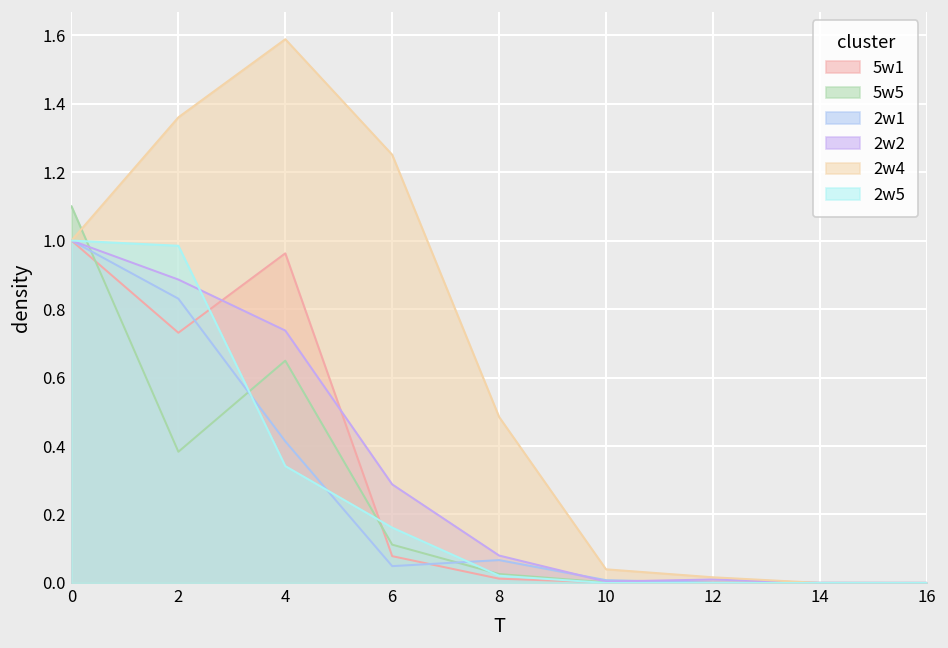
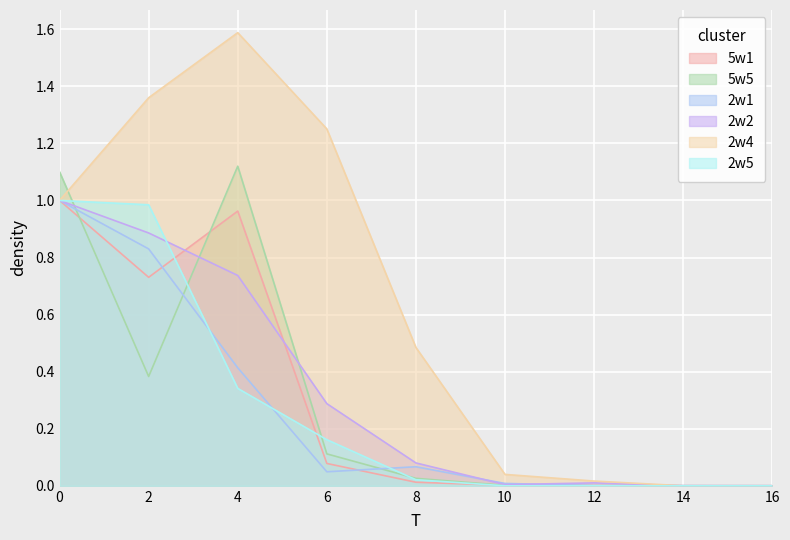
  {
    "5w5": {
      "0": 1.10,
      "2": 0.38,
-     "4": 0.65,
+     "4": 1.12,
      "6": 0.11
    }
  }
